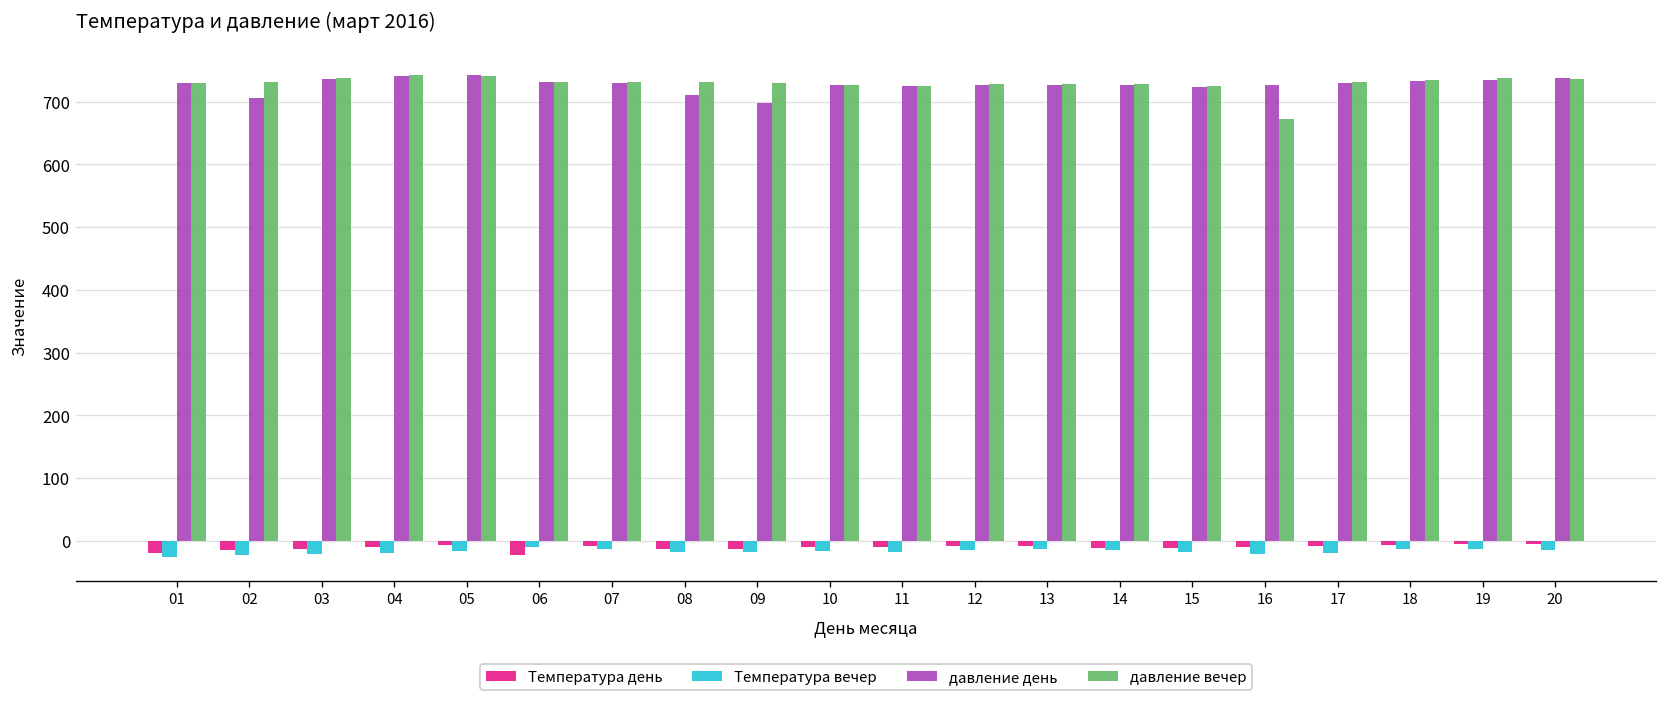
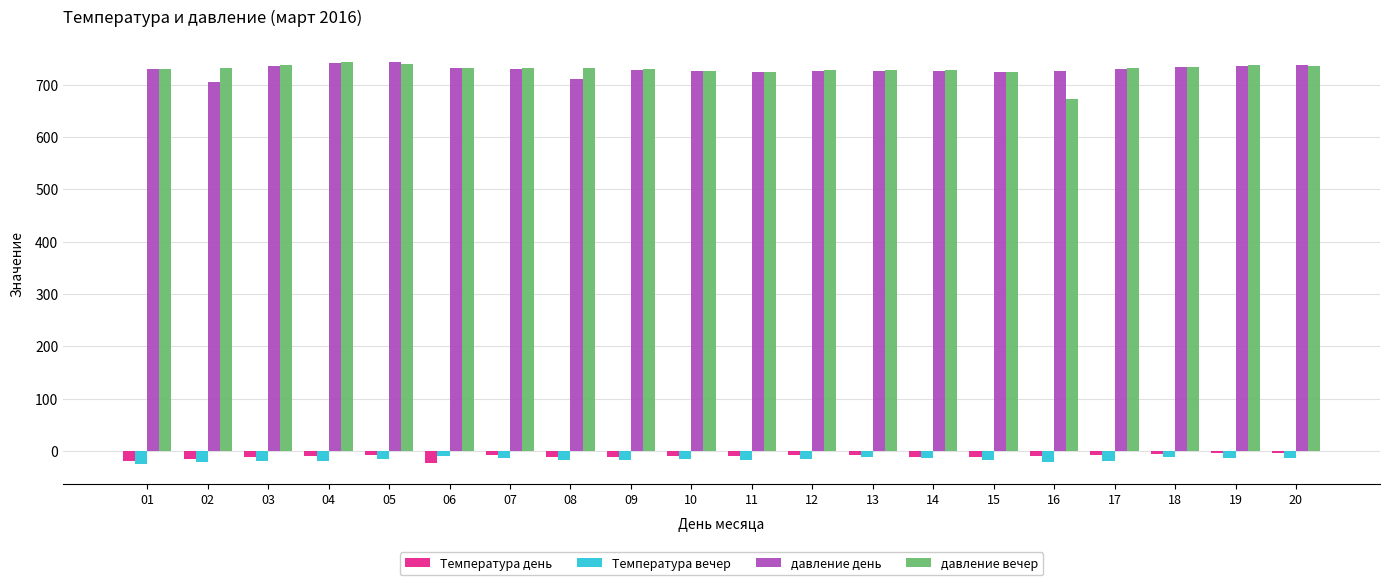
  {
    "Температура день": {
      "01": -20,
      "02": -20,
      "03": -10,
      "04": -10,
      "05": -10,
      "06": -20,
      "07": -10,
      "08": -10,
      "09": -10,
      "10": -10,
      "11": -10,
      "12": -10,
      "13": -10,
      "14": -10,
      "15": -10,
      "16": -10,
      "17": -10,
      "18": -10,
      "19": -10
    },
    "Температура вечер": {
      "01": -30,
      "02": -20,
      "03": -20,
      "04": -20,
      "05": -20,
      "06": -10,
      "07": -10,
      "08": -20,
      "09": -20,
      "10": -20,
      "11": -20,
      "12": -20,
      "13": -10,
      "14": -10,
      "15": -20,
      "16": -20,
      "17": -20,
      "18": -10,
      "19": -10,
      "20": -10
    },
    "давление день": {
      "01": 730,
      "02": 710,
      "03": 740,
      "04": 740,
      "05": 740,
      "06": 730,
      "07": 730,
      "08": 710,
-     "09": 700,
+     "09": 730,
      "10": 730,
      "11": 730,
      "12": 730,
      "13": 730,
      "14": 730,
      "15": 720,
      "16": 730,
      "17": 730,
      "18": 730,
      "19": 740,
      "20": 740
    },
    "давление вечер": {
      "01": 730,
      "02": 730,
      "03": 740,
      "04": 740,
      "05": 740,
      "06": 730,
      "07": 730,
      "08": 730,
      "09": 730,
      "10": 730,
      "11": 730,
      "12": 730,
      "13": 730,
      "14": 730,
      "15": 730,
      "16": 670,
      "17": 730,
      "18": 730,
      "19": 740,
      "20": 740
    }
  }
